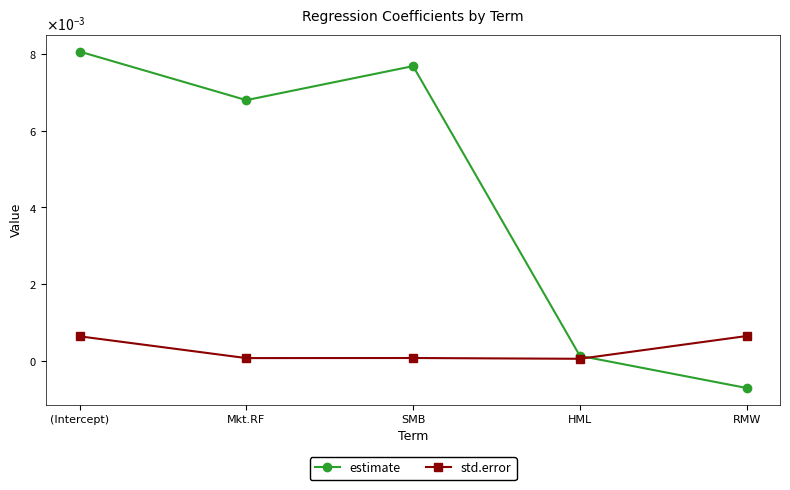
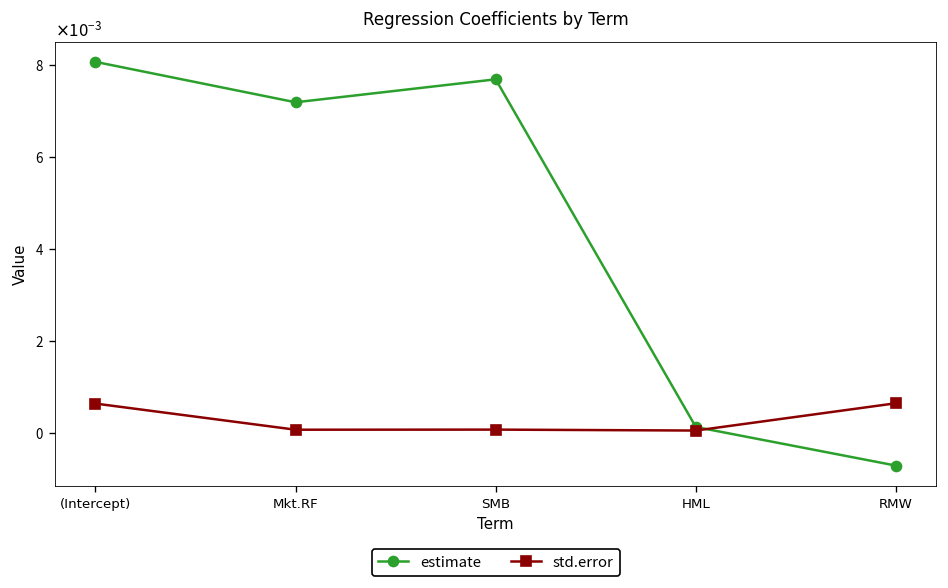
  {
    "estimate": {
      "(Intercept)": 0.0081,
-     "Mkt.RF": 0.0068,
+     "Mkt.RF": 0.0072,
      "SMB": 0.0077,
      "HML": 0.0001,
      "RMW": -0.0007
    },
    "std.error": {
      "(Intercept)": 0.0006,
      "Mkt.RF": 0.0001,
      "SMB": 0.0001,
      "HML": 0.0000,
      "RMW": 0.0006
    }
  }
